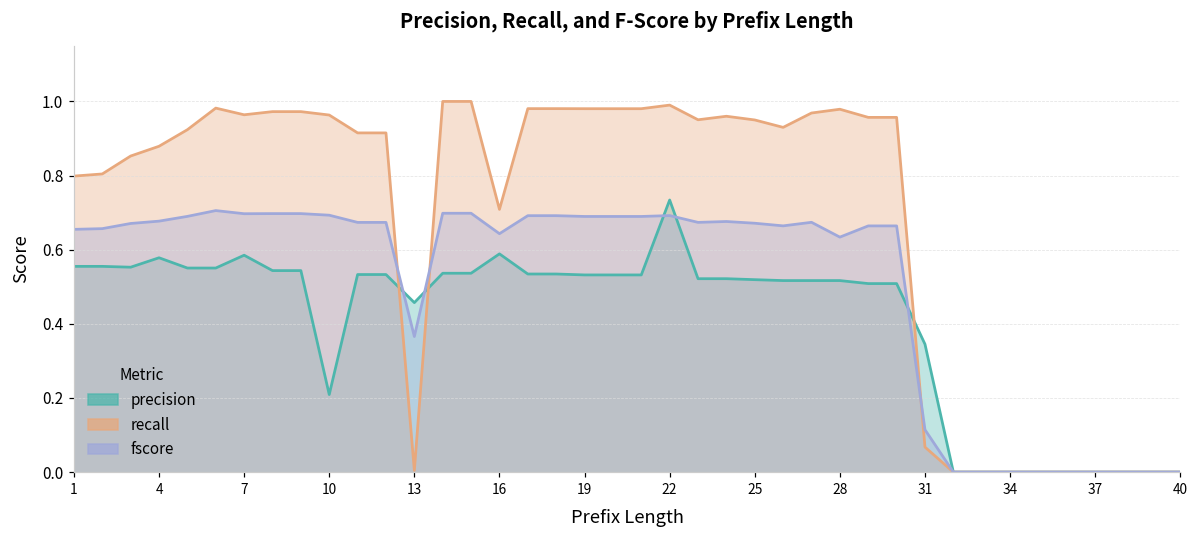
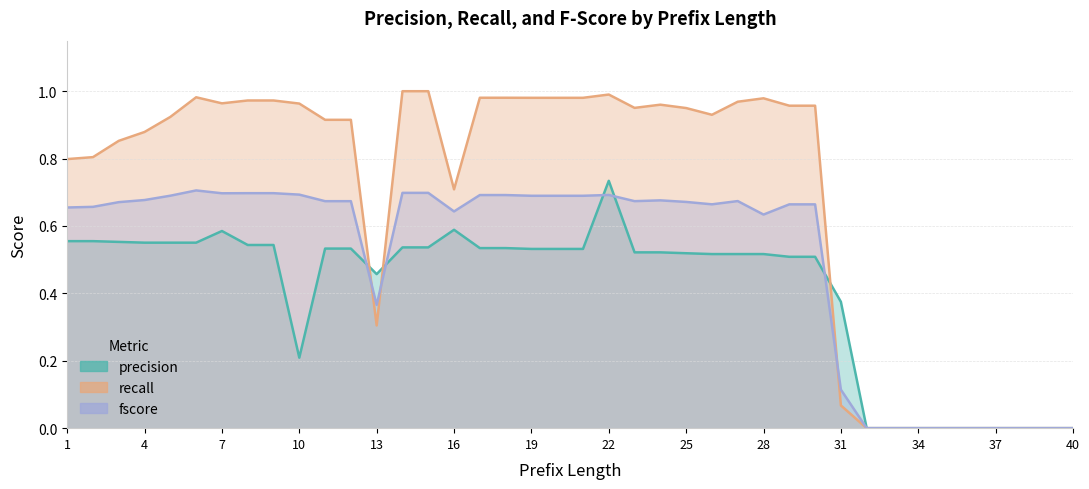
  {
    "precision": {
      "1": 0.56,
-     "4": 0.58,
+     "4": 0.55,
      "7": 0.59,
      "10": 0.21,
      "13": 0.46,
      "16": 0.59,
      "19": 0.53,
      "22": 0.73,
      "25": 0.52,
      "28": 0.52,
-     "31": 0.35
+     "31": 0.38
    },
    "recall": {
      "1": 0.80,
      "4": 0.88,
      "7": 0.96,
      "10": 0.96,
-     "13": 0.00,
+     "13": 0.30,
      "16": 0.71,
      "19": 0.98,
      "22": 0.99,
      "25": 0.95,
      "28": 0.98,
      "31": 0.07
    },
    "fscore": {
      "1": 0.65,
      "4": 0.68,
      "7": 0.70,
      "10": 0.69,
      "13": 0.37,
      "16": 0.64,
      "19": 0.69,
      "22": 0.69,
      "25": 0.67,
      "28": 0.63,
      "31": 0.11
    }
  }
